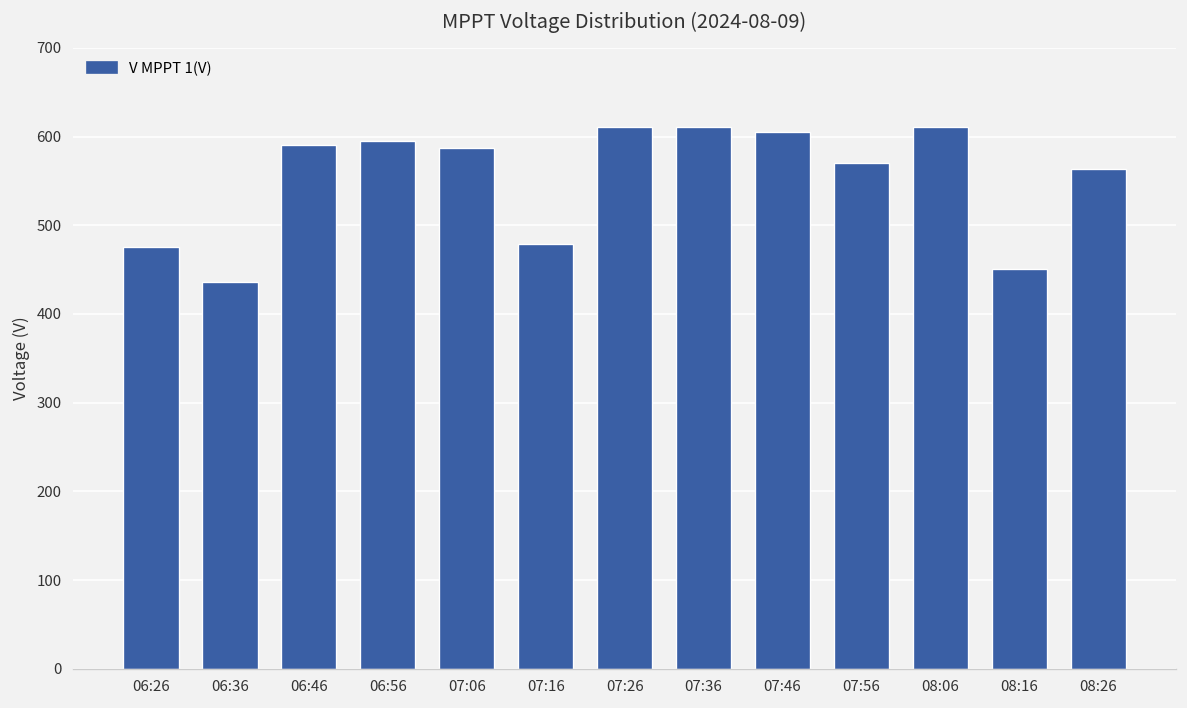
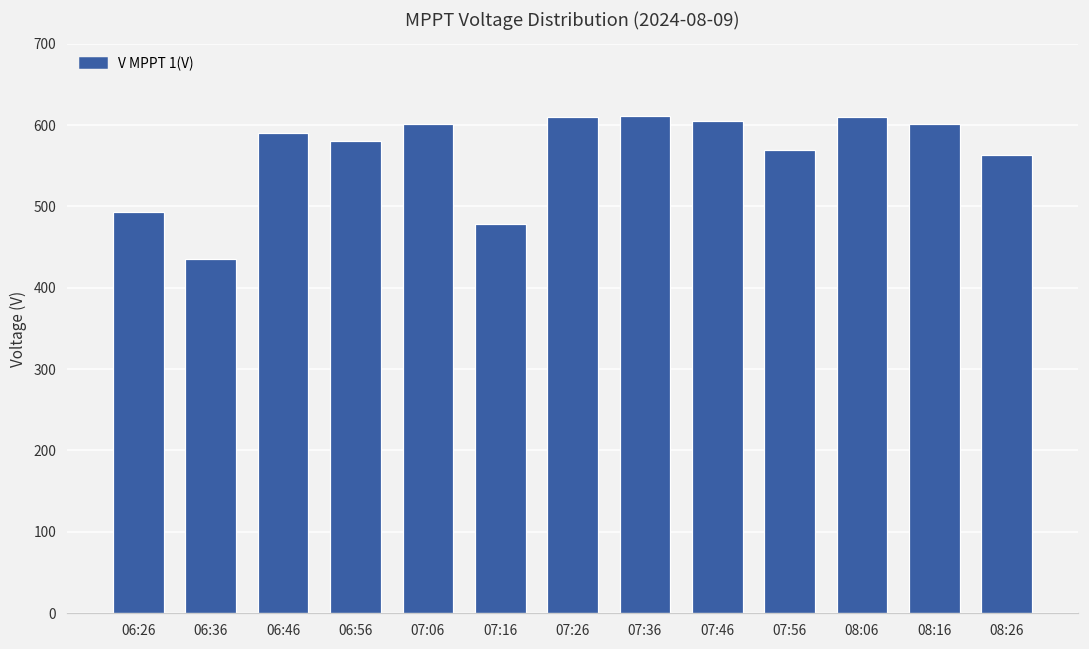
  {
-   "06:26": 480,
+   "06:26": 490,
    "06:36": 440,
    "06:46": 590,
-   "06:56": 600,
-   "07:06": 590,
+   "06:56": 580,
+   "07:06": 600,
    "07:16": 480,
    "07:26": 610,
    "07:36": 610,
    "07:46": 610,
    "07:56": 570,
    "08:06": 610,
-   "08:16": 450,
+   "08:16": 600,
    "08:26": 560
  }
